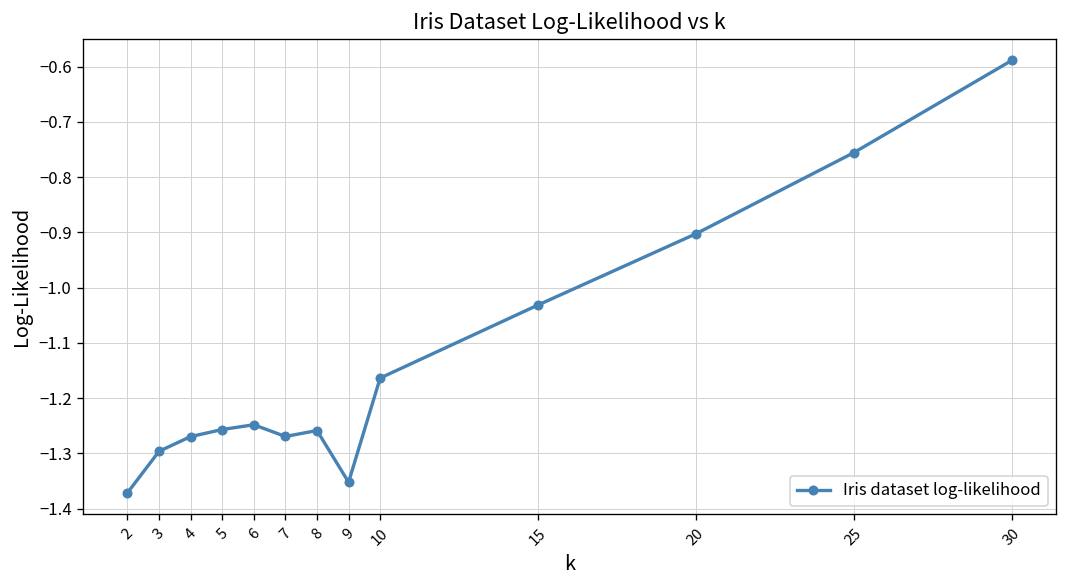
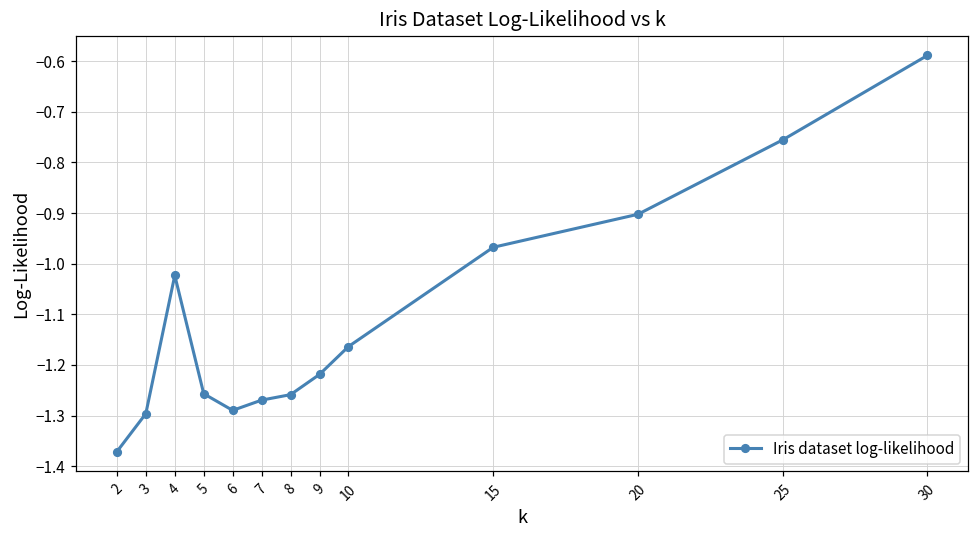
  {
    "2": -1.37,
    "3": -1.30,
-   "4": -1.27,
+   "4": -1.02,
    "5": -1.26,
-   "6": -1.25,
+   "6": -1.29,
    "7": -1.27,
    "8": -1.26,
-   "9": -1.35,
+   "9": -1.22,
    "10": -1.16,
-   "15": -1.03,
+   "15": -0.97,
    "20": -0.90,
    "25": -0.76,
    "30": -0.59
  }
